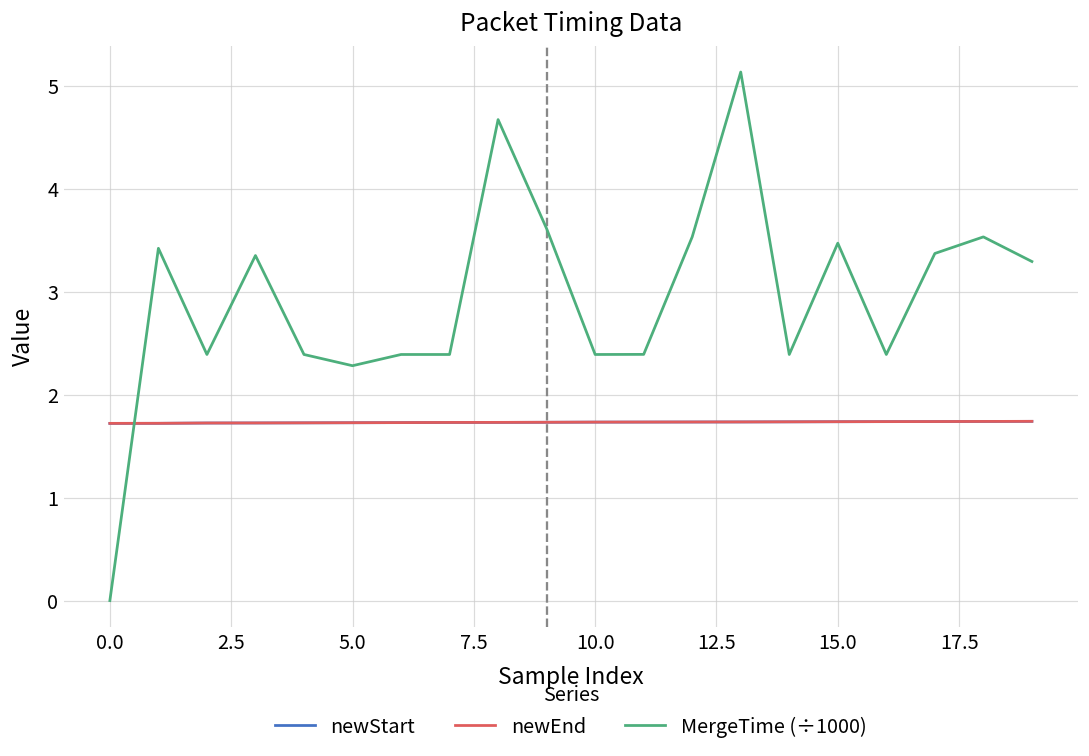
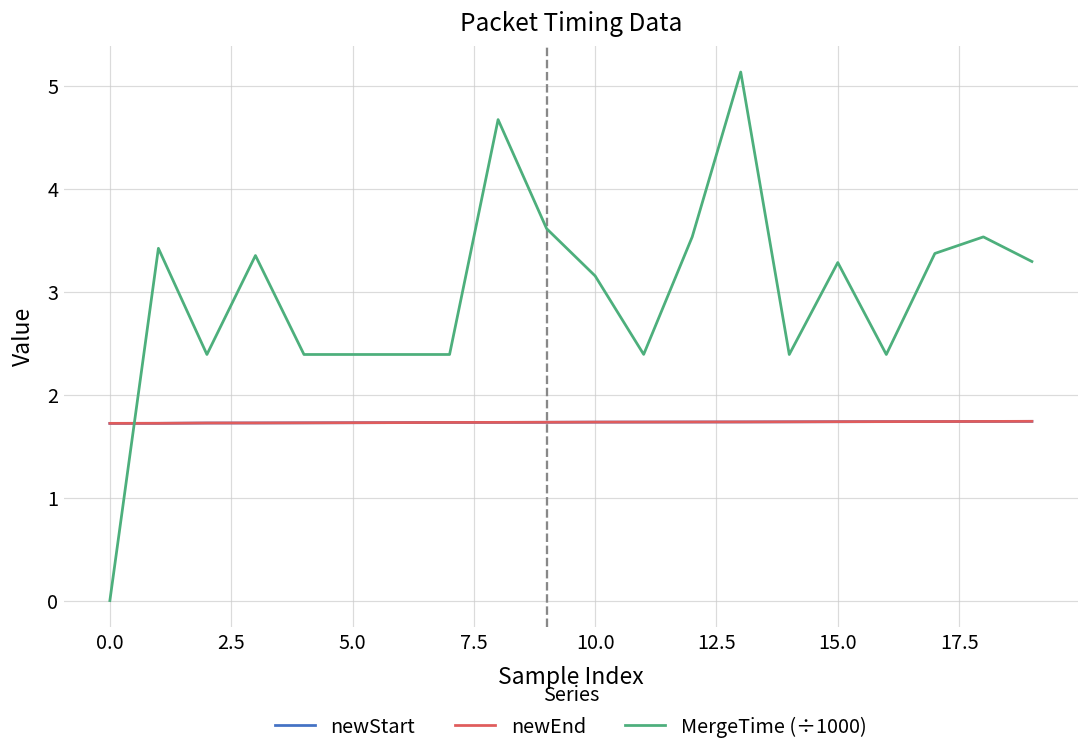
  {
    "MergeTime (÷1000)": {
      "0.0": 0.0,
-     "5.0": 2.3,
-     "10.0": 2.4,
-     "15.0": 3.5
+     "5.0": 2.4,
+     "10.0": 3.2,
+     "15.0": 3.3
    }
  }
